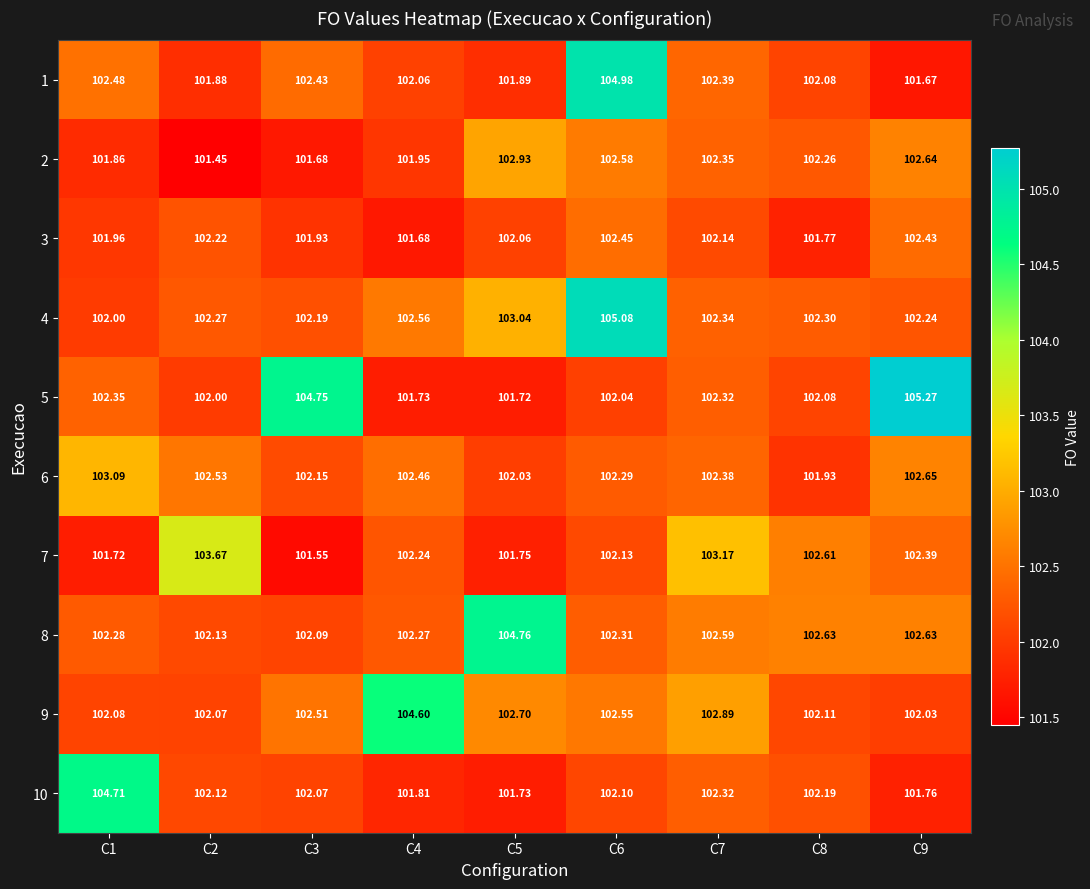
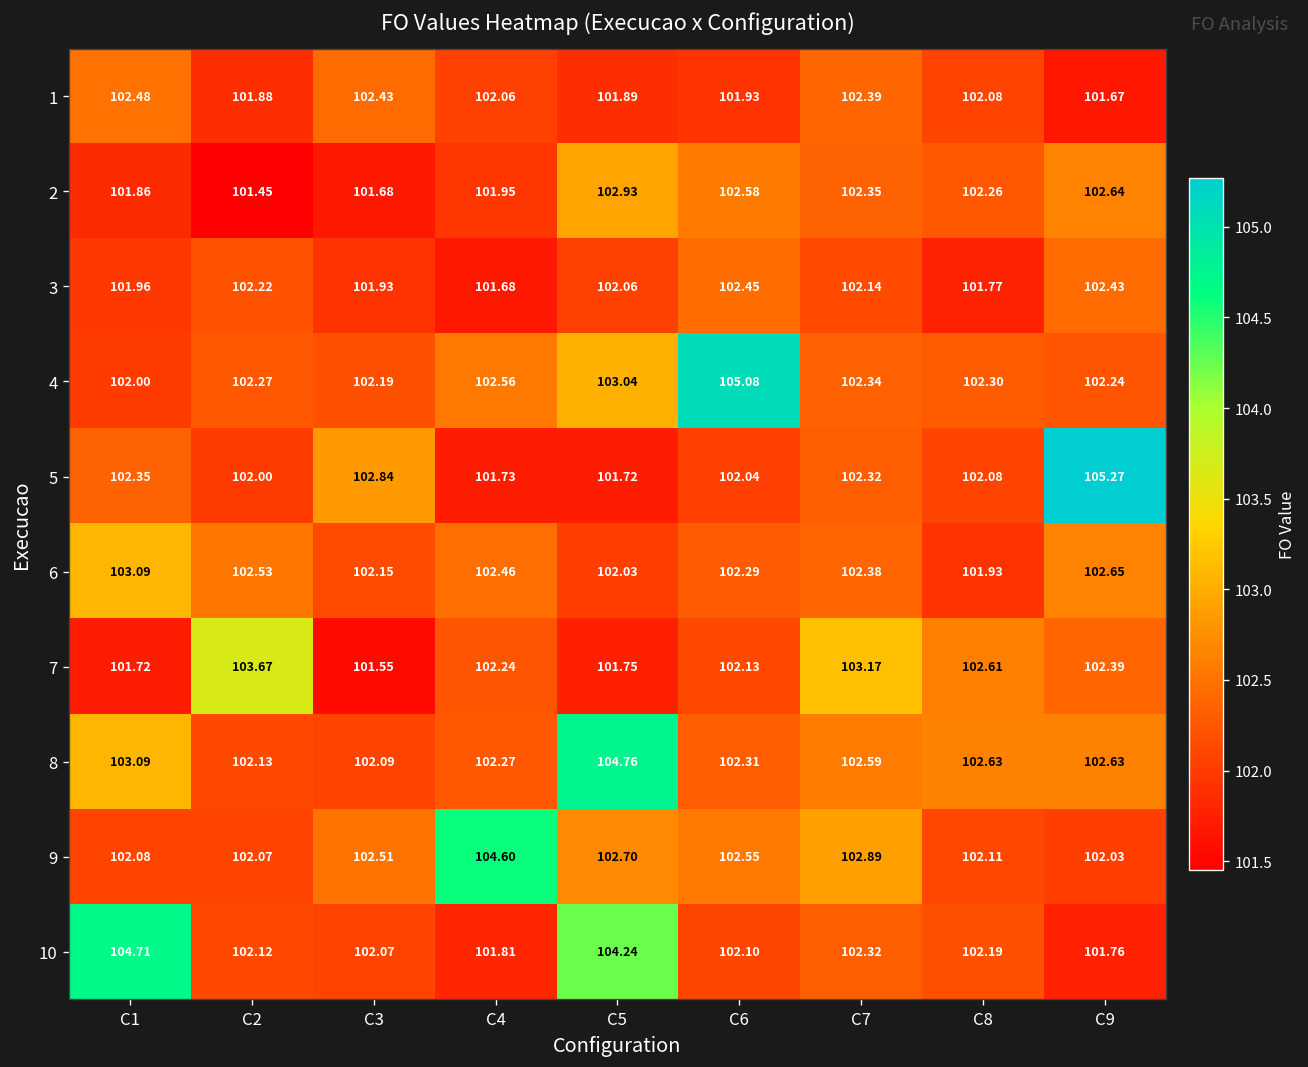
  {
    "1": {
      "C1": 102.48,
      "C2": 101.88,
      "C3": 102.43,
      "C4": 102.06,
      "C5": 101.89,
-     "C6": 104.98,
+     "C6": 101.93,
      "C7": 102.39,
      "C8": 102.08,
      "C9": 101.67
    },
    "2": {
      "C1": 101.86,
      "C2": 101.45,
      "C3": 101.68,
      "C4": 101.95,
      "C5": 102.93,
      "C6": 102.58,
      "C7": 102.35,
      "C8": 102.26,
      "C9": 102.64
    },
    "3": {
      "C1": 101.96,
      "C2": 102.22,
      "C3": 101.93,
      "C4": 101.68,
      "C5": 102.06,
      "C6": 102.45,
      "C7": 102.14,
      "C8": 101.77,
      "C9": 102.43
    },
    "4": {
      "C1": 102.00,
      "C2": 102.27,
      "C3": 102.19,
      "C4": 102.56,
      "C5": 103.04,
      "C6": 105.08,
      "C7": 102.34,
      "C8": 102.30,
      "C9": 102.24
    },
    "5": {
      "C1": 102.35,
      "C2": 102.00,
-     "C3": 104.75,
+     "C3": 102.84,
      "C4": 101.73,
      "C5": 101.72,
      "C6": 102.04,
      "C7": 102.32,
      "C8": 102.08,
      "C9": 105.27
    },
    "6": {
      "C1": 103.09,
      "C2": 102.53,
      "C3": 102.15,
      "C4": 102.46,
      "C5": 102.03,
      "C6": 102.29,
      "C7": 102.38,
      "C8": 101.93,
      "C9": 102.65
    },
    "7": {
      "C1": 101.72,
      "C2": 103.67,
      "C3": 101.55,
      "C4": 102.24,
      "C5": 101.75,
      "C6": 102.13,
      "C7": 103.17,
      "C8": 102.61,
      "C9": 102.39
    },
    "8": {
-     "C1": 102.28,
+     "C1": 103.09,
      "C2": 102.13,
      "C3": 102.09,
      "C4": 102.27,
      "C5": 104.76,
      "C6": 102.31,
      "C7": 102.59,
      "C8": 102.63,
      "C9": 102.63
    },
    "9": {
      "C1": 102.08,
      "C2": 102.07,
      "C3": 102.51,
      "C4": 104.60,
      "C5": 102.70,
      "C6": 102.55,
      "C7": 102.89,
      "C8": 102.11,
      "C9": 102.03
    },
    "10": {
      "C1": 104.71,
      "C2": 102.12,
      "C3": 102.07,
      "C4": 101.81,
-     "C5": 101.73,
+     "C5": 104.24,
      "C6": 102.10,
      "C7": 102.32,
      "C8": 102.19,
      "C9": 101.76
    }
  }
